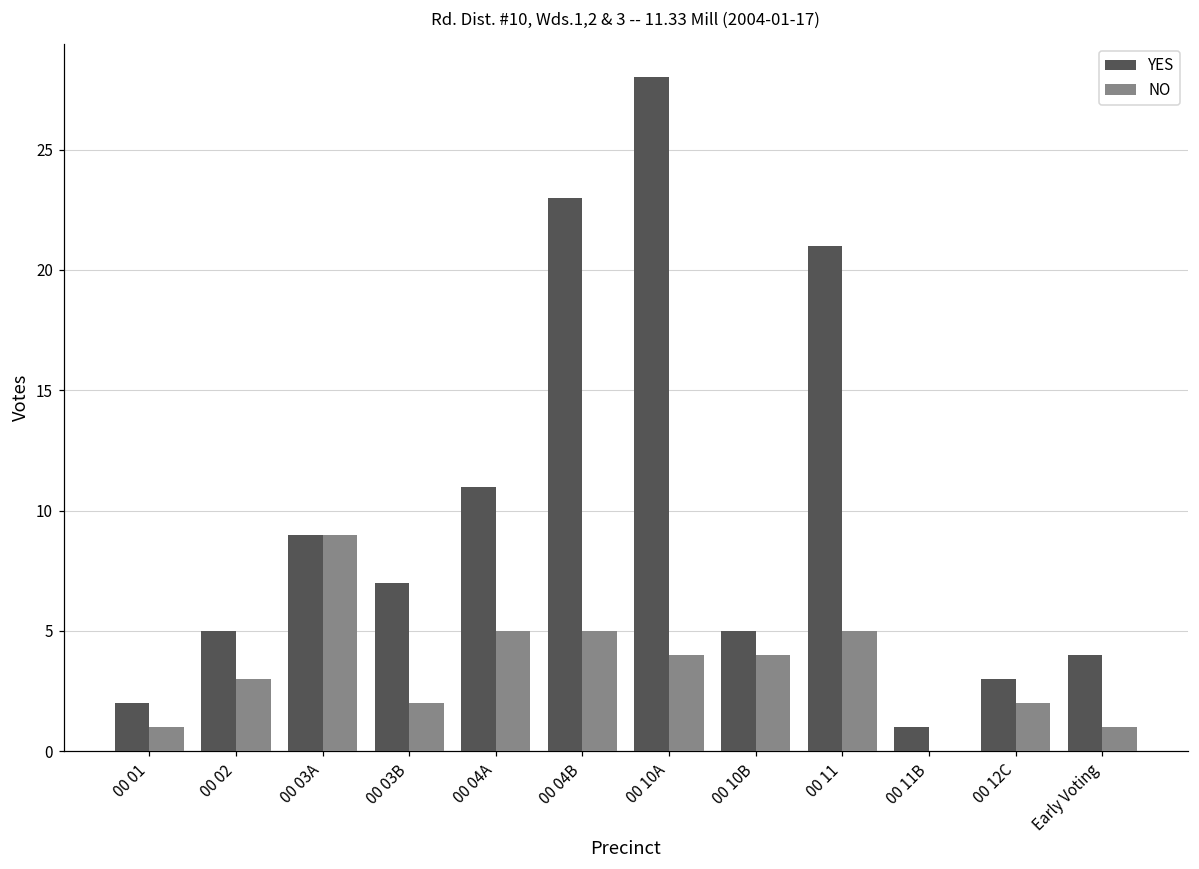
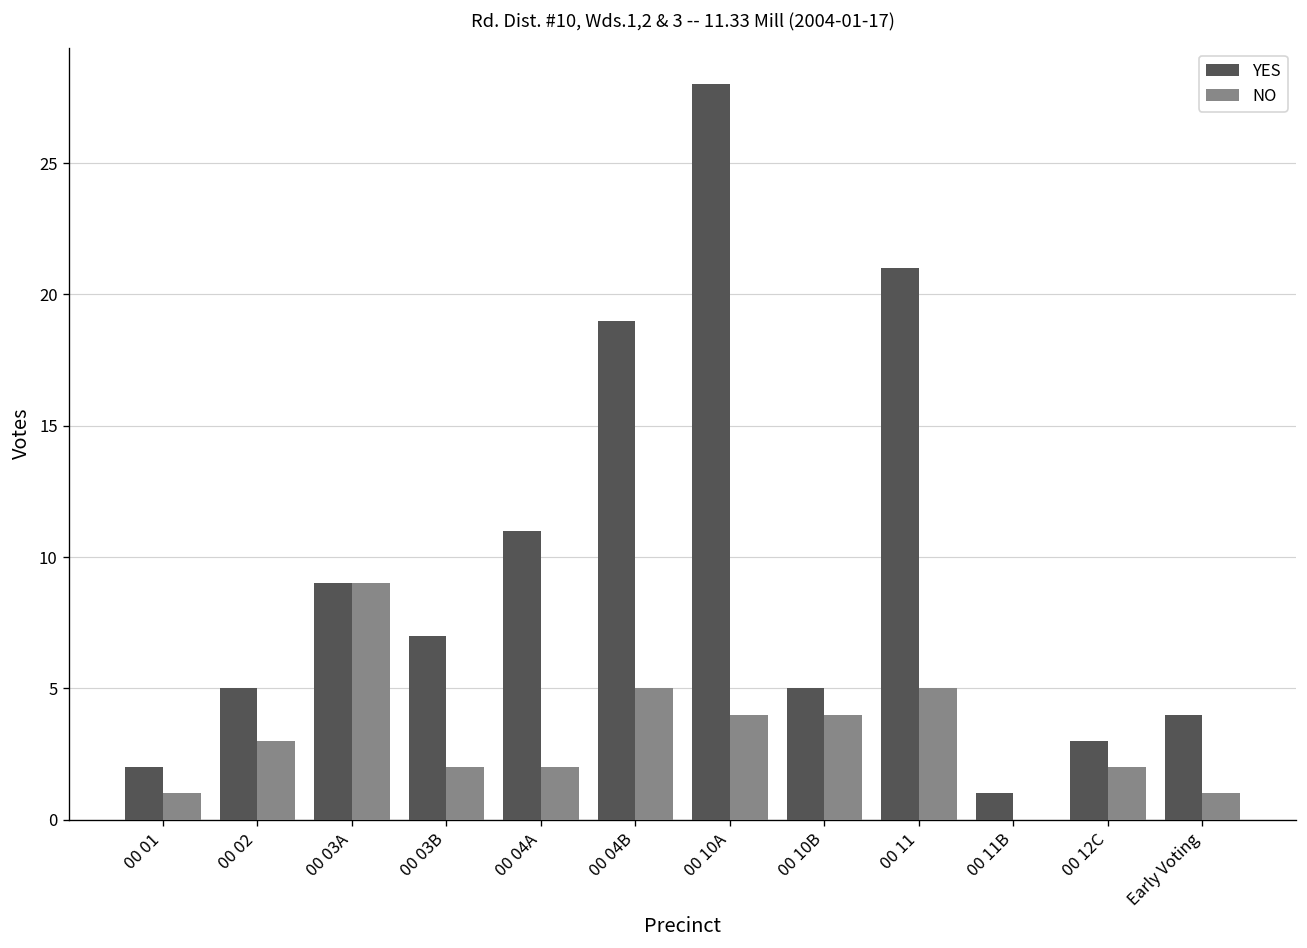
  {
    "YES": {
      "00 01": 2,
      "00 02": 5,
      "00 03A": 9,
      "00 03B": 7,
      "00 04A": 11,
-     "00 04B": 23,
+     "00 04B": 19,
      "00 10A": 28,
      "00 10B": 5,
      "00 11": 21,
      "00 11B": 1,
      "00 12C": 3,
      "Early Voting": 4
    },
    "NO": {
      "00 01": 1,
      "00 02": 3,
      "00 03A": 9,
      "00 03B": 2,
-     "00 04A": 5,
+     "00 04A": 2,
      "00 04B": 5,
      "00 10A": 4,
      "00 10B": 4,
      "00 11": 5,
      "00 11B": 0,
      "00 12C": 2,
      "Early Voting": 1
    }
  }
